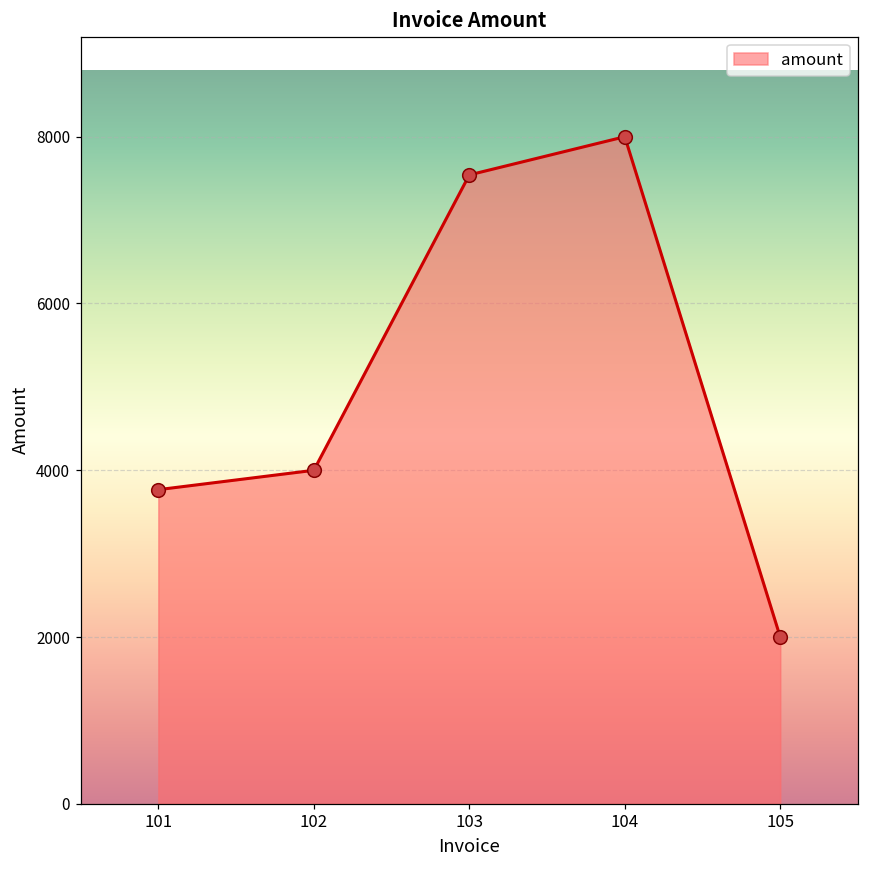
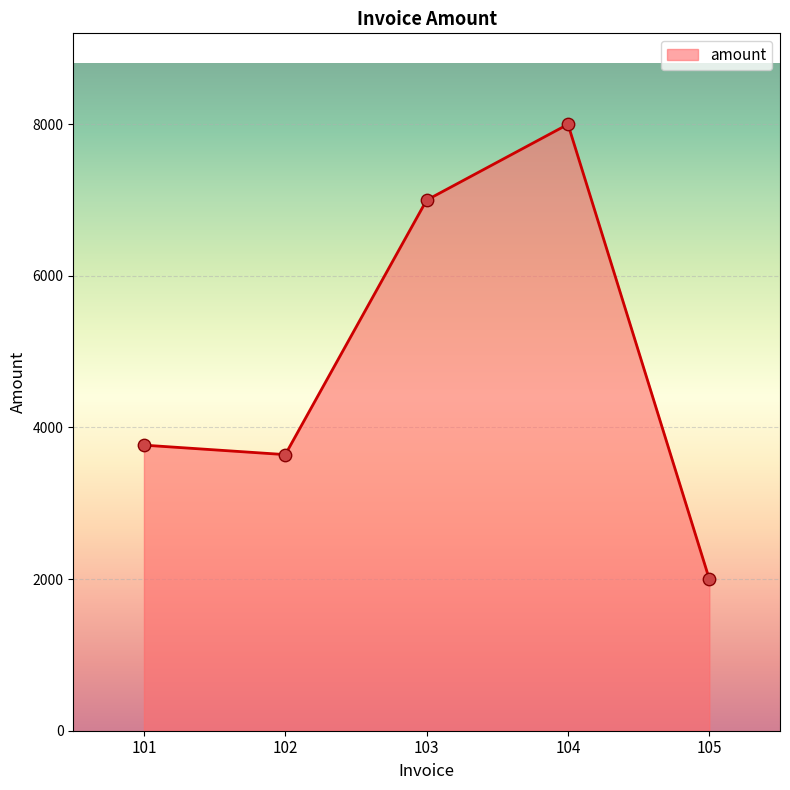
  {
    "101": 3800,
-   "102": 4000,
-   "103": 7500,
+   "102": 3600,
+   "103": 7000,
    "104": 8000,
    "105": 2000
  }
